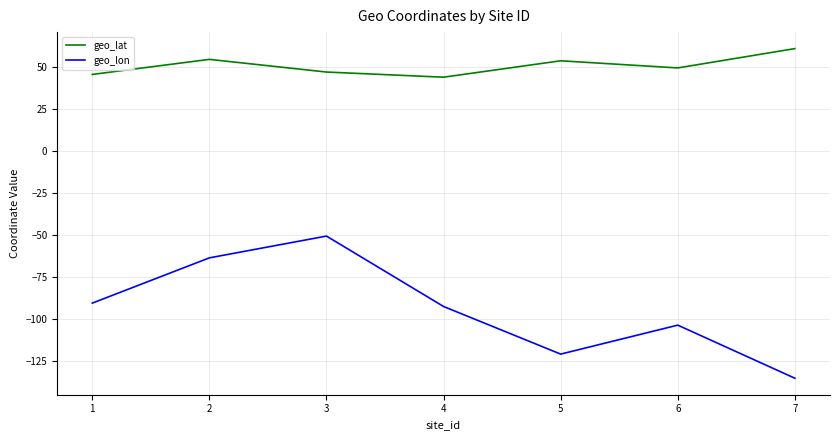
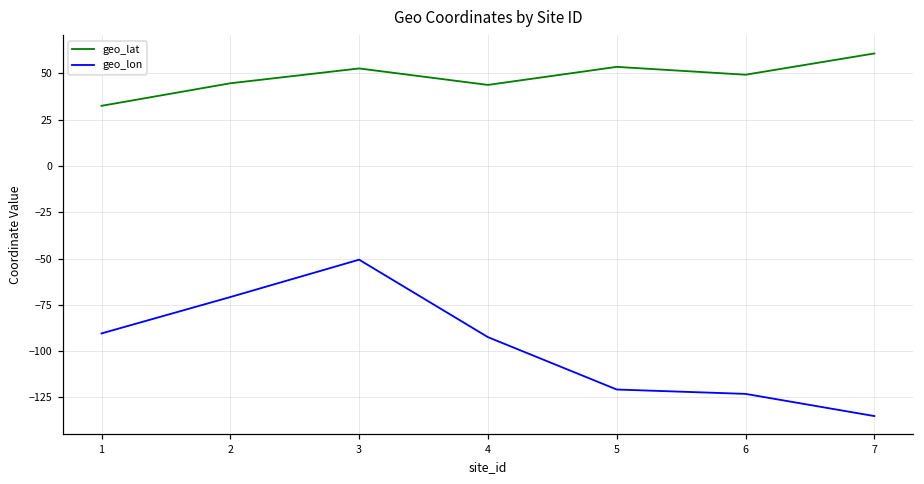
  {
    "geo_lat": {
-     "1": 45,
-     "2": 54,
-     "3": 47,
+     "1": 32,
+     "2": 45,
+     "3": 53,
      "4": 44,
      "5": 54,
      "6": 49,
      "7": 61
    },
    "geo_lon": {
      "1": -90,
-     "2": -64,
+     "2": -71,
      "3": -51,
      "4": -92,
      "5": -121,
-     "6": -104,
+     "6": -123,
      "7": -135
    }
  }
